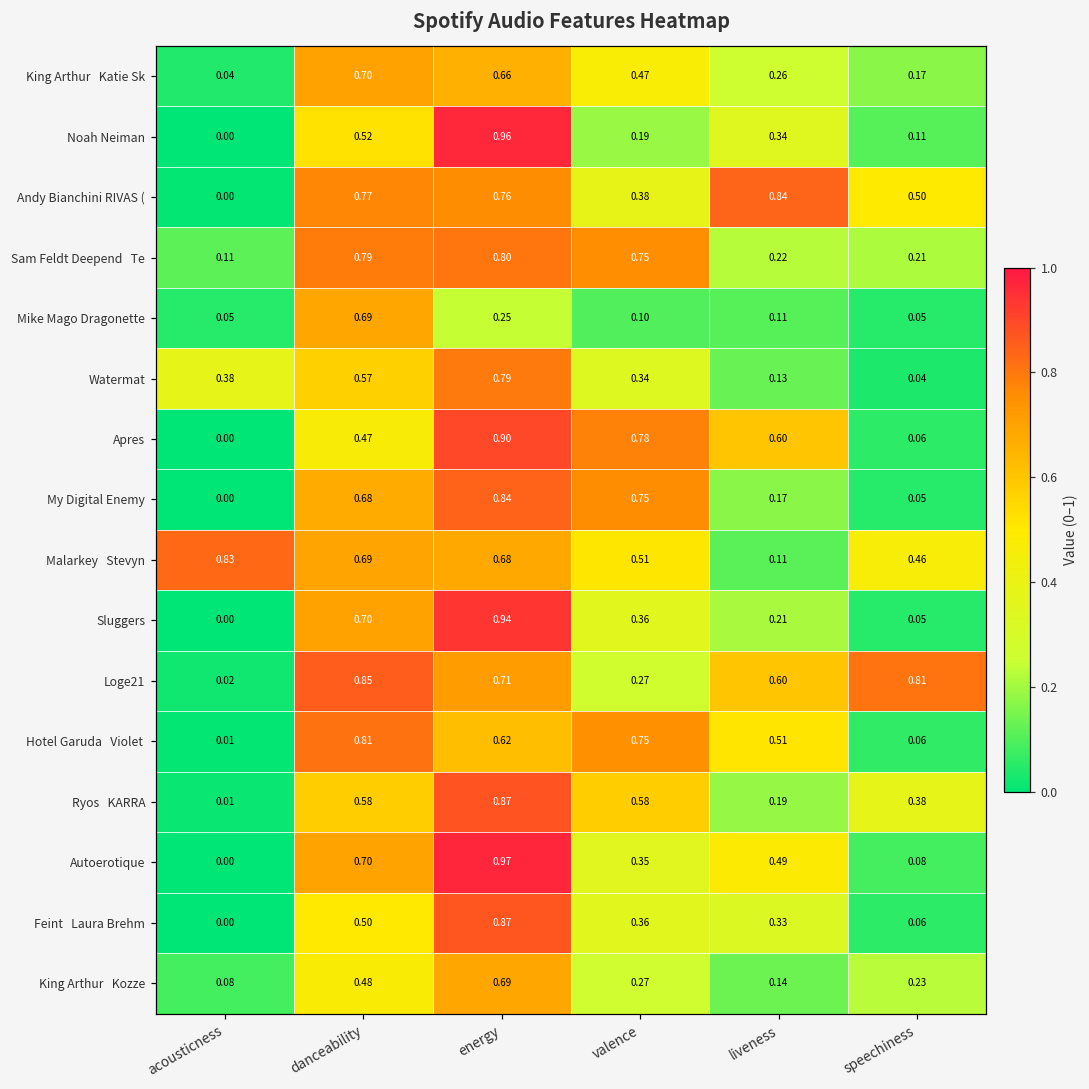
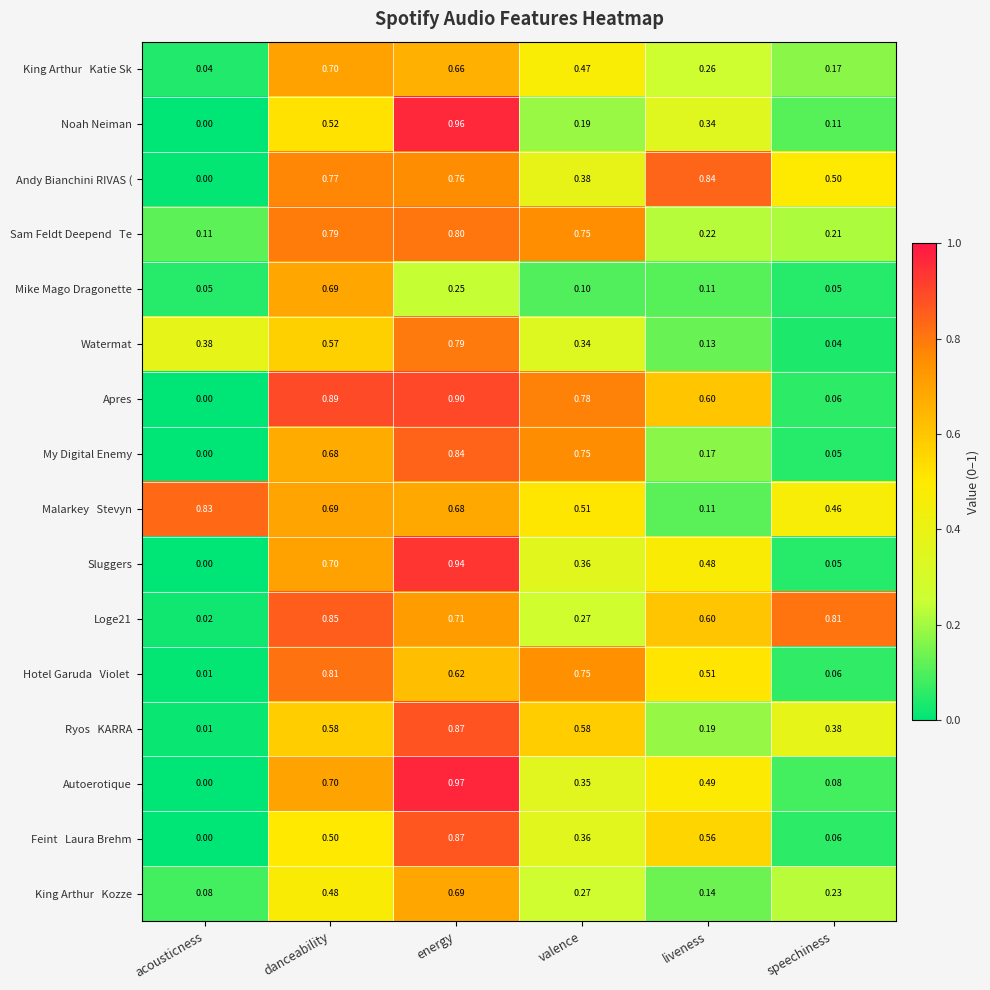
  {
    "King Arthur Katie Sk": {
      "acousticness": 0.04,
      "danceability": 0.70,
      "energy": 0.66,
      "valence": 0.47,
      "liveness": 0.26,
      "speechiness": 0.17
    },
    "Noah Neiman": {
      "acousticness": 0.00,
      "danceability": 0.52,
      "energy": 0.96,
      "valence": 0.19,
      "liveness": 0.34,
      "speechiness": 0.11
    },
    "Andy Bianchini RIVAS (": {
      "acousticness": 0.00,
      "danceability": 0.77,
      "energy": 0.76,
      "valence": 0.38,
      "liveness": 0.84,
      "speechiness": 0.50
    },
    "Sam Feldt Deepend Te": {
      "acousticness": 0.11,
      "danceability": 0.79,
      "energy": 0.80,
      "valence": 0.75,
      "liveness": 0.22,
      "speechiness": 0.21
    },
    "Mike Mago Dragonette": {
      "acousticness": 0.05,
      "danceability": 0.69,
      "energy": 0.25,
      "valence": 0.10,
      "liveness": 0.11,
      "speechiness": 0.05
    },
    "Watermat": {
      "acousticness": 0.38,
      "danceability": 0.57,
      "energy": 0.79,
      "valence": 0.34,
      "liveness": 0.13,
      "speechiness": 0.04
    },
    "Apres": {
      "acousticness": 0.00,
-     "danceability": 0.47,
+     "danceability": 0.89,
      "energy": 0.90,
      "valence": 0.78,
      "liveness": 0.60,
      "speechiness": 0.06
    },
    "My Digital Enemy": {
      "acousticness": 0.00,
      "danceability": 0.68,
      "energy": 0.84,
      "valence": 0.75,
      "liveness": 0.17,
      "speechiness": 0.05
    },
    "Malarkey Stevyn": {
      "acousticness": 0.83,
      "danceability": 0.69,
      "energy": 0.68,
      "valence": 0.51,
      "liveness": 0.11,
      "speechiness": 0.46
    },
    "Sluggers": {
      "acousticness": 0.00,
      "danceability": 0.70,
      "energy": 0.94,
      "valence": 0.36,
-     "liveness": 0.21,
+     "liveness": 0.48,
      "speechiness": 0.05
    },
    "Loge21": {
      "acousticness": 0.02,
      "danceability": 0.85,
      "energy": 0.71,
      "valence": 0.27,
      "liveness": 0.60,
      "speechiness": 0.81
    },
    "Hotel Garuda Violet": {
      "acousticness": 0.01,
      "danceability": 0.81,
      "energy": 0.62,
      "valence": 0.75,
      "liveness": 0.51,
      "speechiness": 0.06
    },
    "Ryos KARRA": {
      "acousticness": 0.01,
      "danceability": 0.58,
      "energy": 0.87,
      "valence": 0.58,
      "liveness": 0.19,
      "speechiness": 0.38
    },
    "Autoerotique": {
      "acousticness": 0.00,
      "danceability": 0.70,
      "energy": 0.97,
      "valence": 0.35,
      "liveness": 0.49,
      "speechiness": 0.08
    },
    "Feint Laura Brehm": {
      "acousticness": 0.00,
      "danceability": 0.50,
      "energy": 0.87,
      "valence": 0.36,
-     "liveness": 0.33,
+     "liveness": 0.56,
      "speechiness": 0.06
    },
    "King Arthur Kozze": {
      "acousticness": 0.08,
      "danceability": 0.48,
      "energy": 0.69,
      "valence": 0.27,
      "liveness": 0.14,
      "speechiness": 0.23
    }
  }
